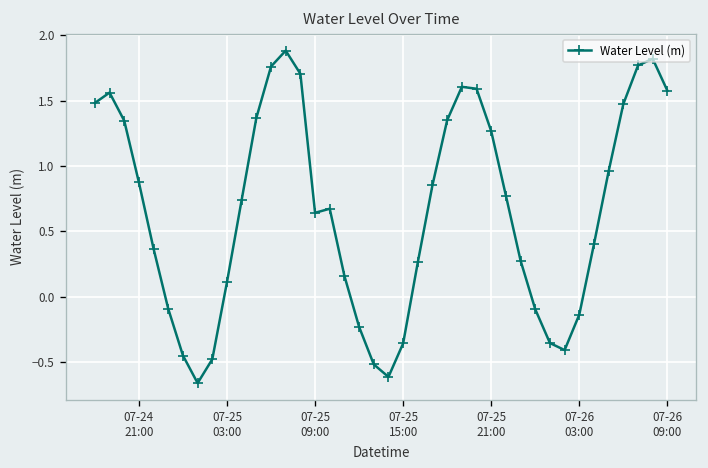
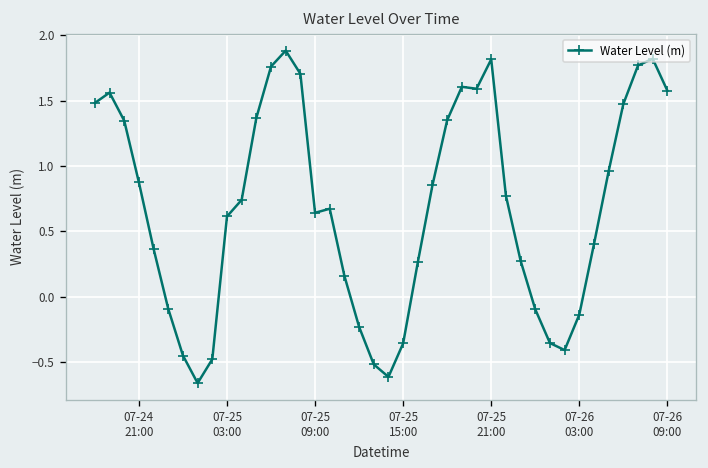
  {
    "07-24 21:00": 0.87,
-   "07-25 03:00": 0.11,
+   "07-25 03:00": 0.61,
    "07-25 09:00": 0.64,
    "07-25 15:00": -0.36,
-   "07-25 21:00": 1.27,
+   "07-25 21:00": 1.82,
    "07-26 03:00": -0.14,
    "07-26 09:00": 1.58
  }
